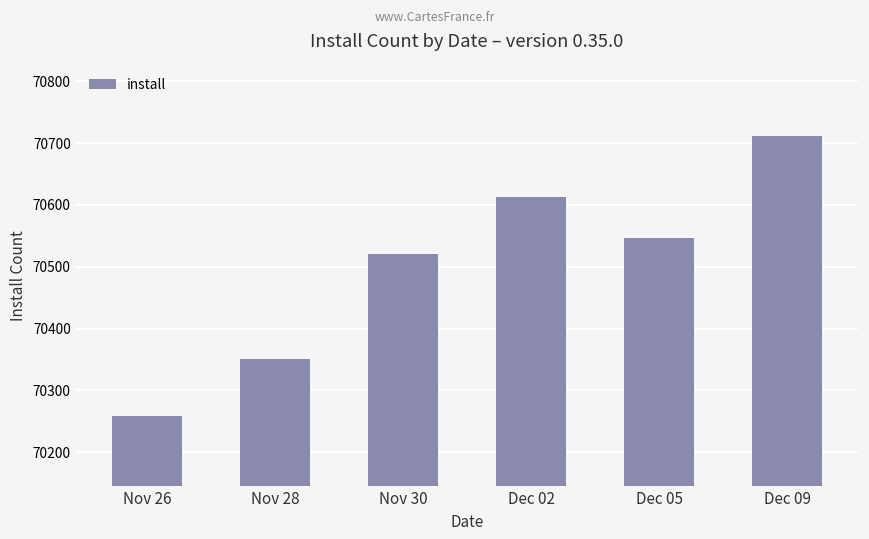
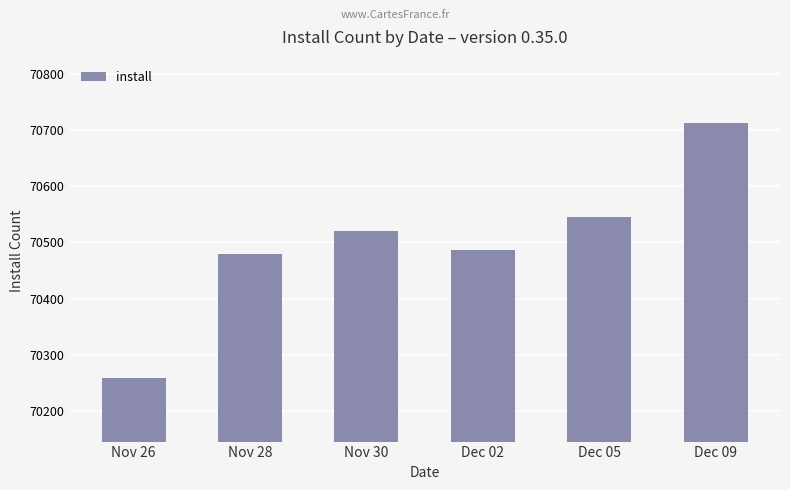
  {
    "Nov 26": 70260,
-   "Nov 28": 70350,
+   "Nov 28": 70480,
    "Nov 30": 70520,
-   "Dec 02": 70610,
+   "Dec 02": 70490,
    "Dec 05": 70550,
    "Dec 09": 70710
  }
